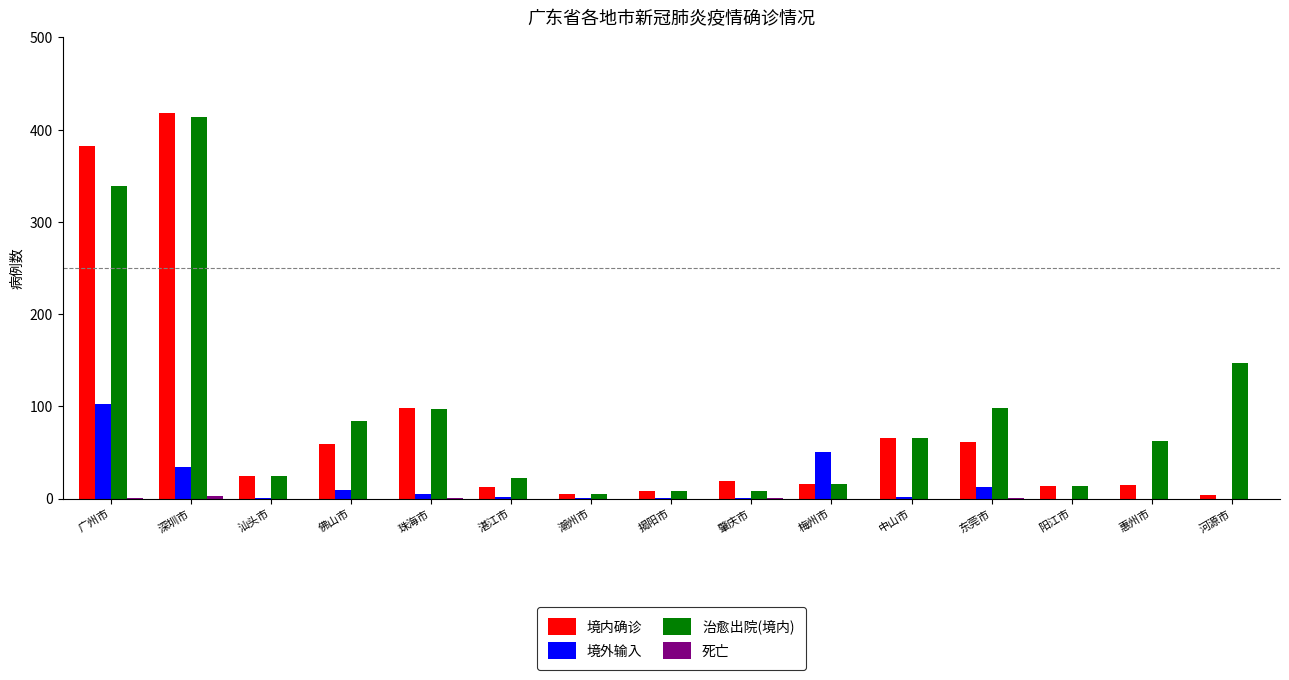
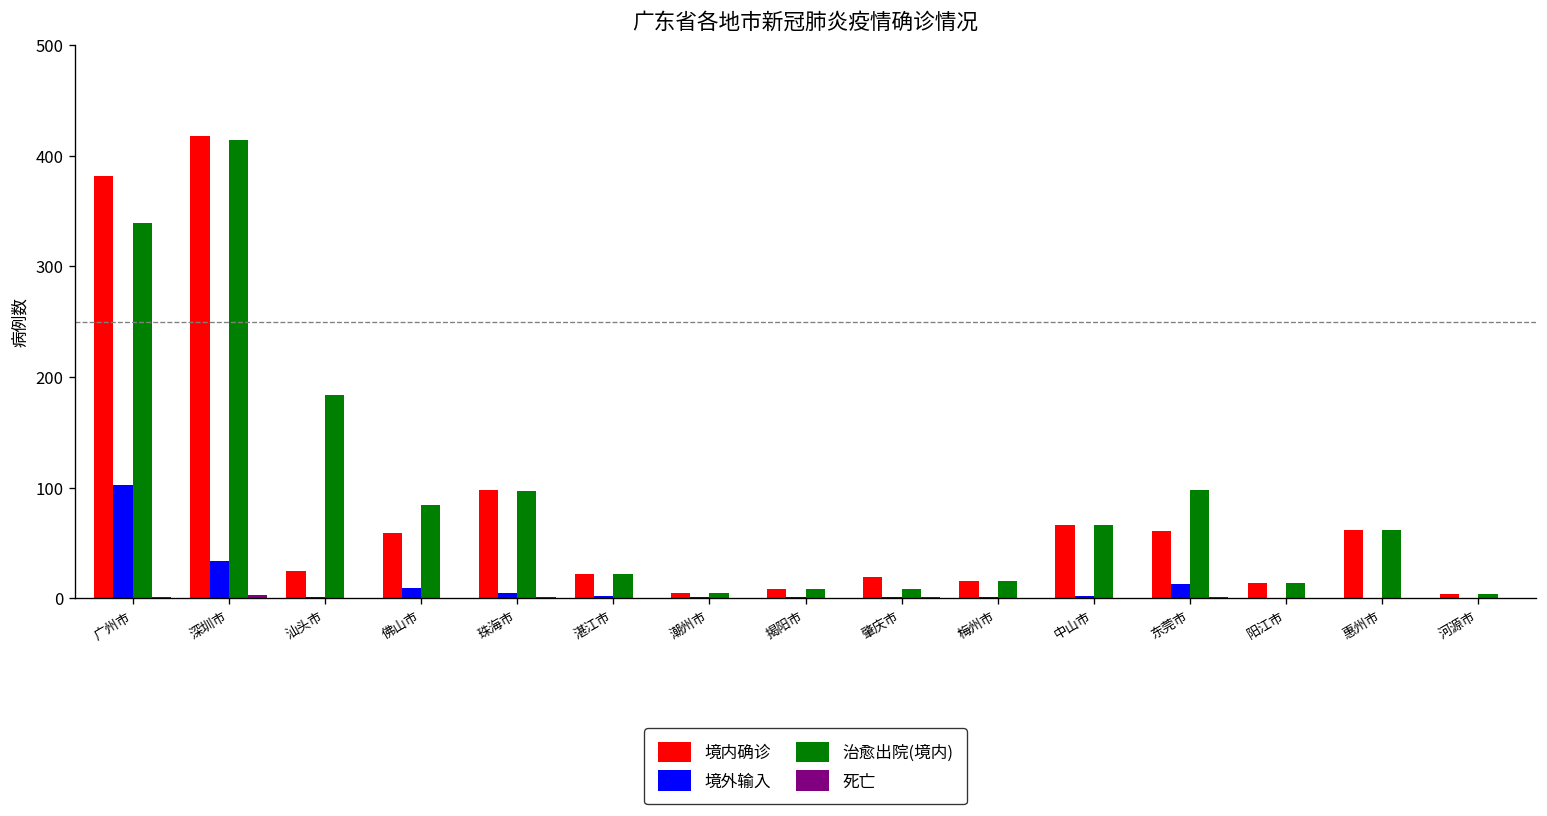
  {
    "境内确诊": {
      "广州市": 380,
      "深圳市": 420,
      "汕头市": 30,
      "佛山市": 60,
      "珠海市": 100,
-     "湛江市": 10,
+     "湛江市": 20,
      "潮州市": 10,
      "揭阳市": 10,
      "肇庆市": 20,
      "梅州市": 20,
      "中山市": 70,
      "东莞市": 60,
      "阳江市": 10,
-     "惠州市": 20,
+     "惠州市": 60,
      "河源市": 0
    },
    "境外输入": {
      "广州市": 100,
      "深圳市": 30,
      "佛山市": 10,
      "珠海市": 10,
-     "梅州市": 50,
+     "梅州市": 0,
      "东莞市": 10,
      "阳江市": 0,
      "惠州市": 0,
      "河源市": 0
    },
    "治愈出院(境内)": {
      "广州市": 340,
      "深圳市": 410,
-     "汕头市": 30,
+     "汕头市": 180,
      "佛山市": 80,
      "珠海市": 100,
      "湛江市": 20,
      "潮州市": 10,
      "揭阳市": 10,
      "肇庆市": 10,
      "梅州市": 20,
      "中山市": 70,
      "东莞市": 100,
      "阳江市": 10,
      "惠州市": 60,
-     "河源市": 150
+     "河源市": 0
    },
    "死亡": {
      "深圳市": 0,
      "汕头市": 0,
      "佛山市": 0,
      "湛江市": 0,
      "潮州市": 0,
      "揭阳市": 0,
      "梅州市": 0,
      "中山市": 0,
      "阳江市": 0,
      "惠州市": 0,
      "河源市": 0
    }
  }
